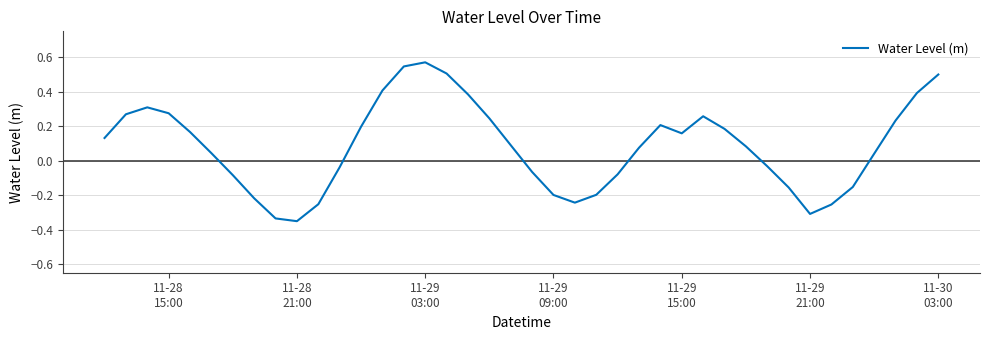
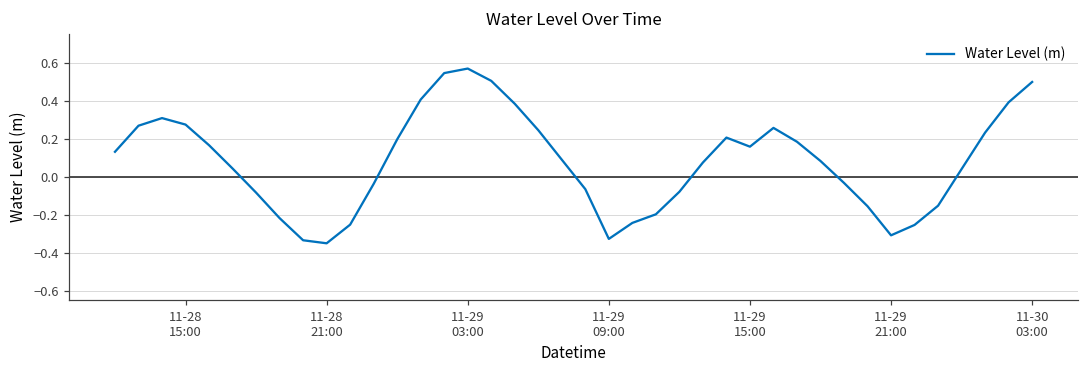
  {
    "11-28 15:00": 0.27,
    "11-28 21:00": -0.35,
    "11-29 03:00": 0.57,
-   "11-29 09:00": -0.20,
+   "11-29 09:00": -0.33,
    "11-29 15:00": 0.16,
    "11-29 21:00": -0.31,
    "11-30 03:00": 0.50
  }
